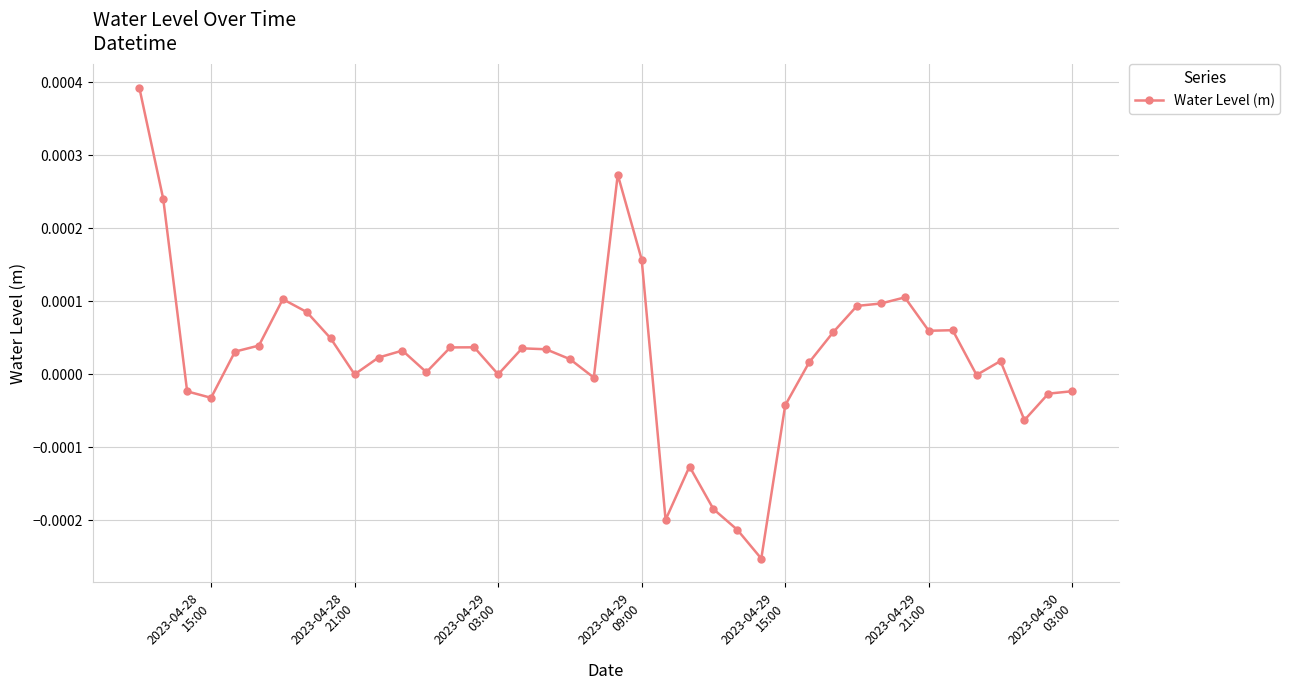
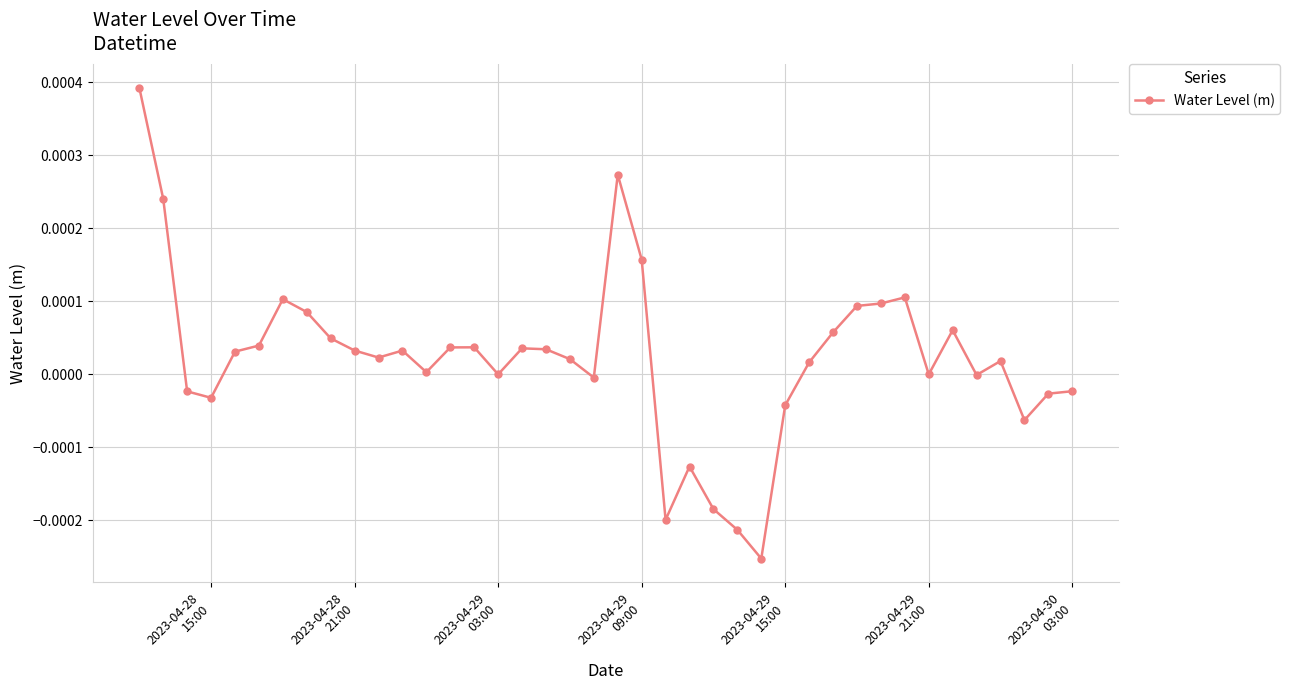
  {
    "2023-04-28 15:00": -0.00003,
-   "2023-04-28 21:00": 0.00000,
+   "2023-04-28 21:00": 0.00003,
    "2023-04-29 03:00": 0.00000,
    "2023-04-29 09:00": 0.00016,
    "2023-04-29 15:00": -0.00004,
-   "2023-04-29 21:00": 0.0001,
+   "2023-04-29 21:00": 0.0000,
    "2023-04-30 03:00": -0.00002
  }
